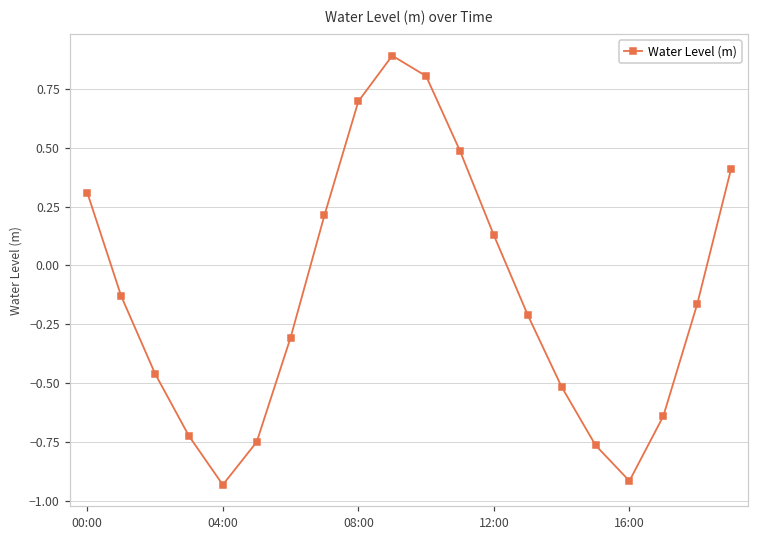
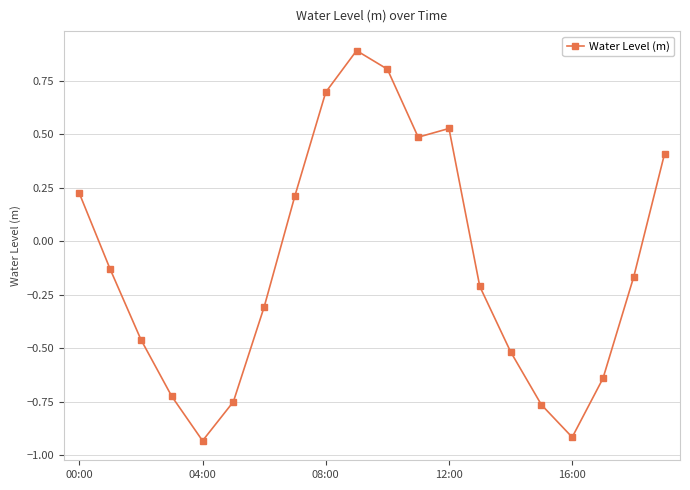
  {
-   "00:00": 0.31,
+   "00:00": 0.22,
    "04:00": -0.93,
    "08:00": 0.70,
-   "12:00": 0.13,
+   "12:00": 0.53,
    "16:00": -0.92
  }
